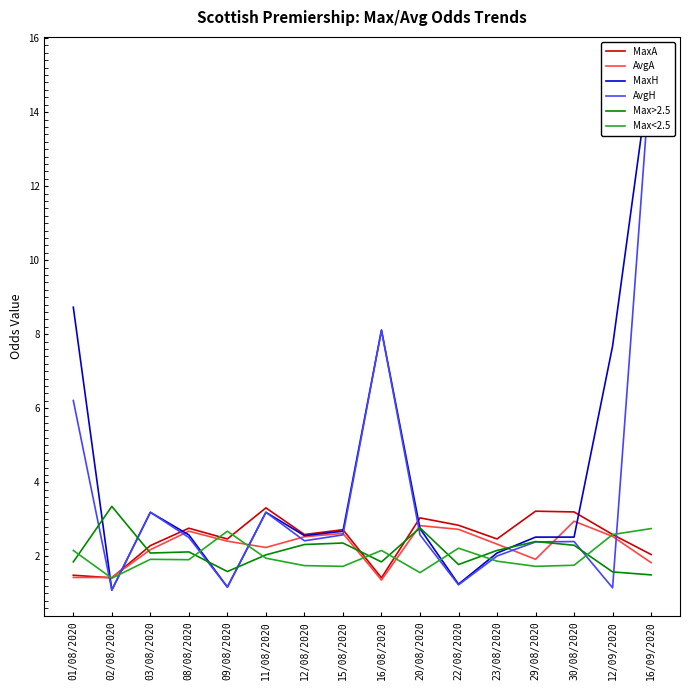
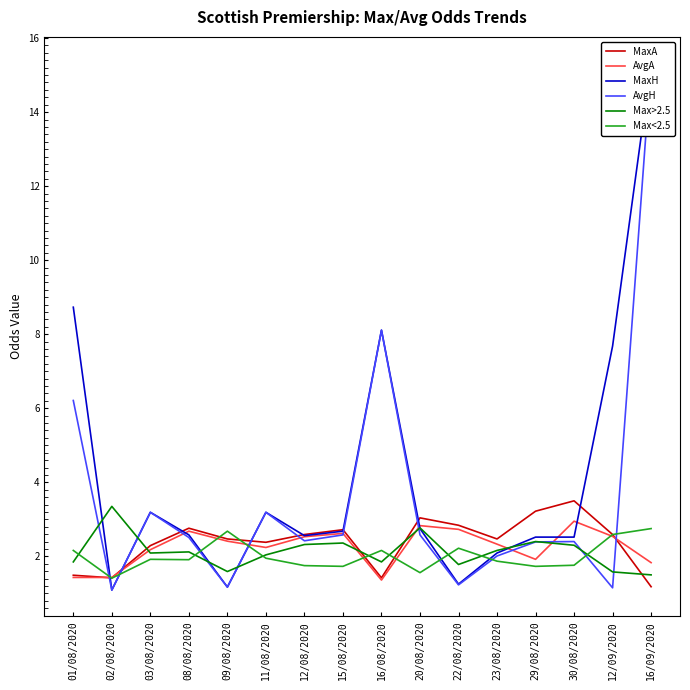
  {
    "MaxA": {
      "03/08/2020": 2.3,
      "08/08/2020": 2.8,
-     "11/08/2020": 3.3,
+     "11/08/2020": 2.4,
      "20/08/2020": 3.0,
      "22/08/2020": 2.8,
      "23/08/2020": 2.5,
      "29/08/2020": 3.2,
-     "30/08/2020": 3.2,
-     "16/09/2020": 2.1
+     "30/08/2020": 3.5,
+     "16/09/2020": 1.2
    },
    "AvgA": {
      "03/08/2020": 2.2,
      "08/08/2020": 2.7,
      "11/08/2020": 2.2,
      "22/08/2020": 2.7,
      "23/08/2020": 2.3,
      "29/08/2020": 1.9,
      "30/08/2020": 3.0,
      "16/09/2020": 1.8
    },
    "MaxH": {
      "01/08/2020": 8.7,
      "08/08/2020": 2.6,
      "23/08/2020": 2.1,
      "29/08/2020": 2.5,
      "30/08/2020": 2.5,
      "12/09/2020": 7.7
    },
    "AvgH": {
      "01/08/2020": 6.2,
      "08/08/2020": 2.5,
      "12/08/2020": 2.4,
      "20/08/2020": 2.6,
      "23/08/2020": 2.0,
      "30/08/2020": 2.4,
      "12/09/2020": 1.2
    }
  }
